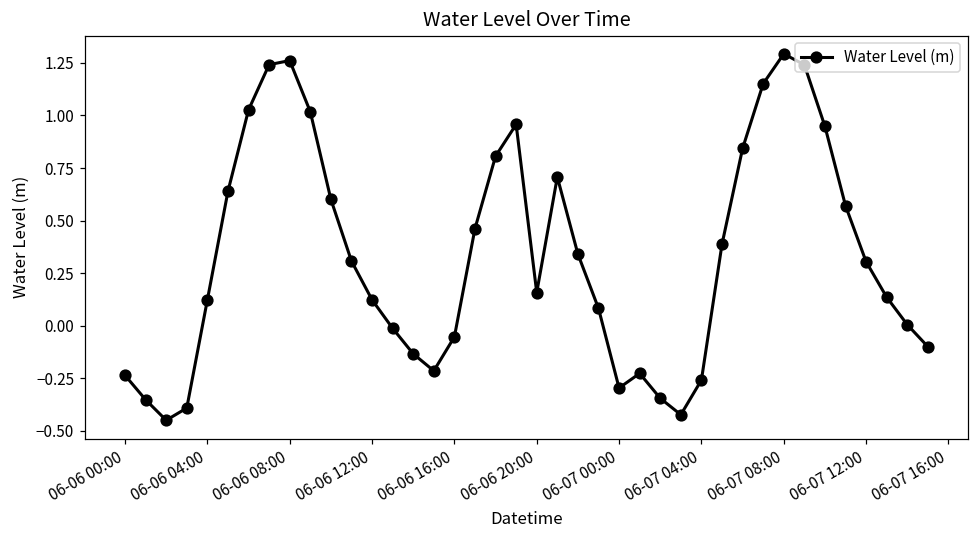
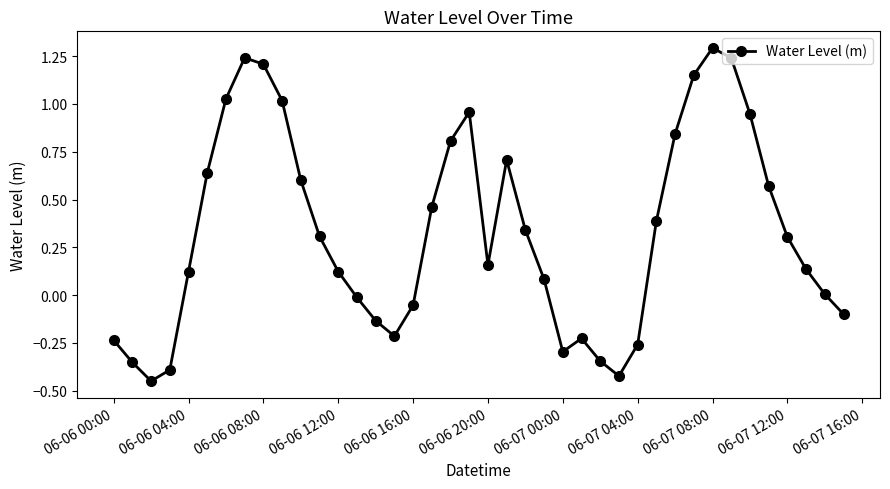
  {
    "06-06 00:00": -0.24,
    "06-06 04:00": 0.12,
-   "06-06 08:00": 1.26,
+   "06-06 08:00": 1.21,
    "06-06 12:00": 0.12,
    "06-06 16:00": -0.05,
    "06-06 20:00": 0.16,
    "06-07 00:00": -0.30,
    "06-07 04:00": -0.26,
    "06-07 08:00": 1.29,
    "06-07 12:00": 0.30
  }
